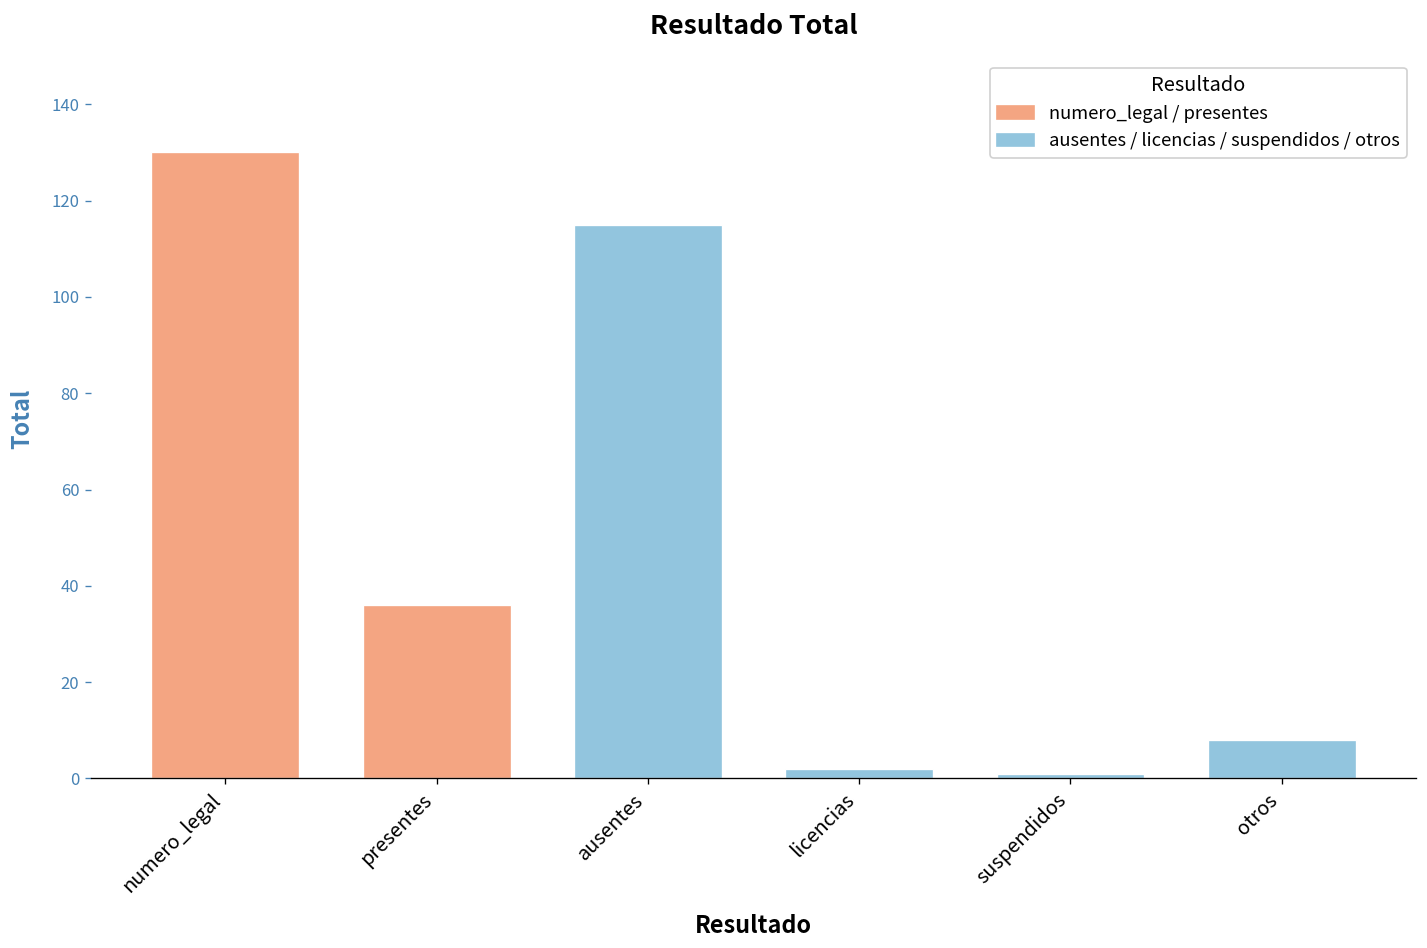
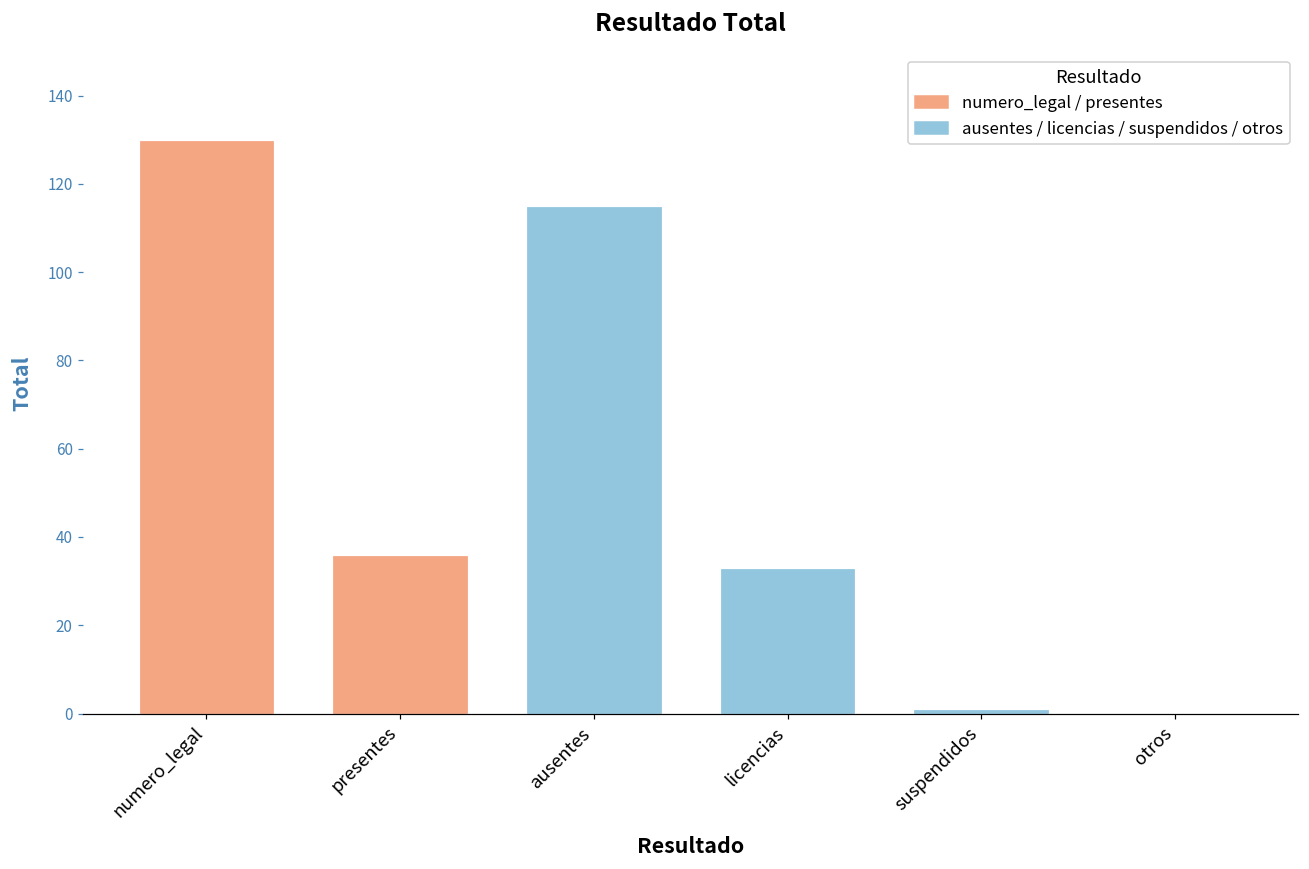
  {
    "numero_legal": 130,
    "presentes": 36,
    "ausentes": 115,
-   "licencias": 2,
+   "licencias": 33,
    "suspendidos": 1,
-   "otros": 8
+   "otros": 0
  }
